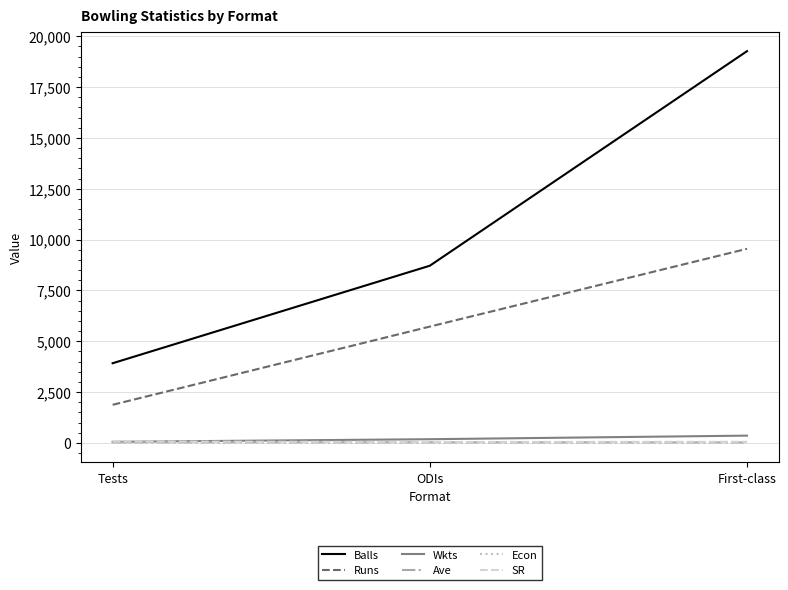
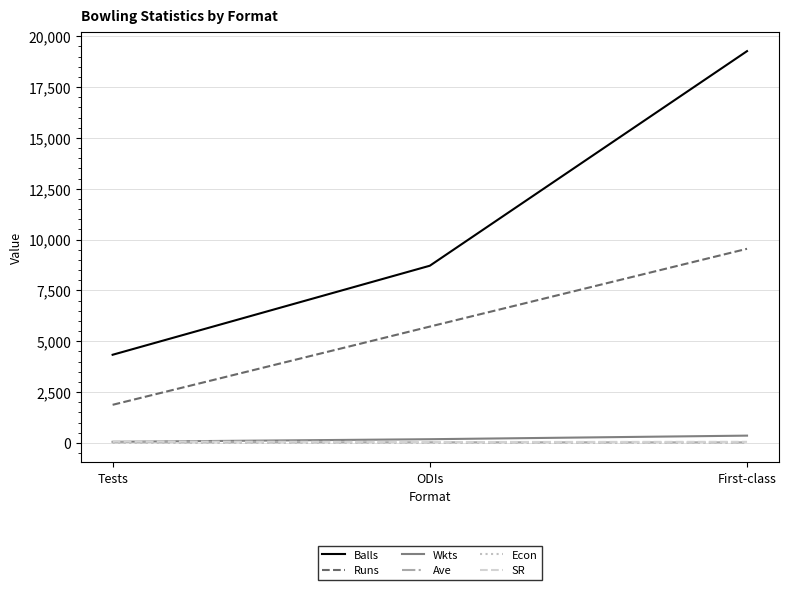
  {
    "Balls": {
-     "Tests": "3,900",
+     "Tests": "4,300",
      "ODIs": "8,700",
      "First-class": "19,300"
    }
  }
